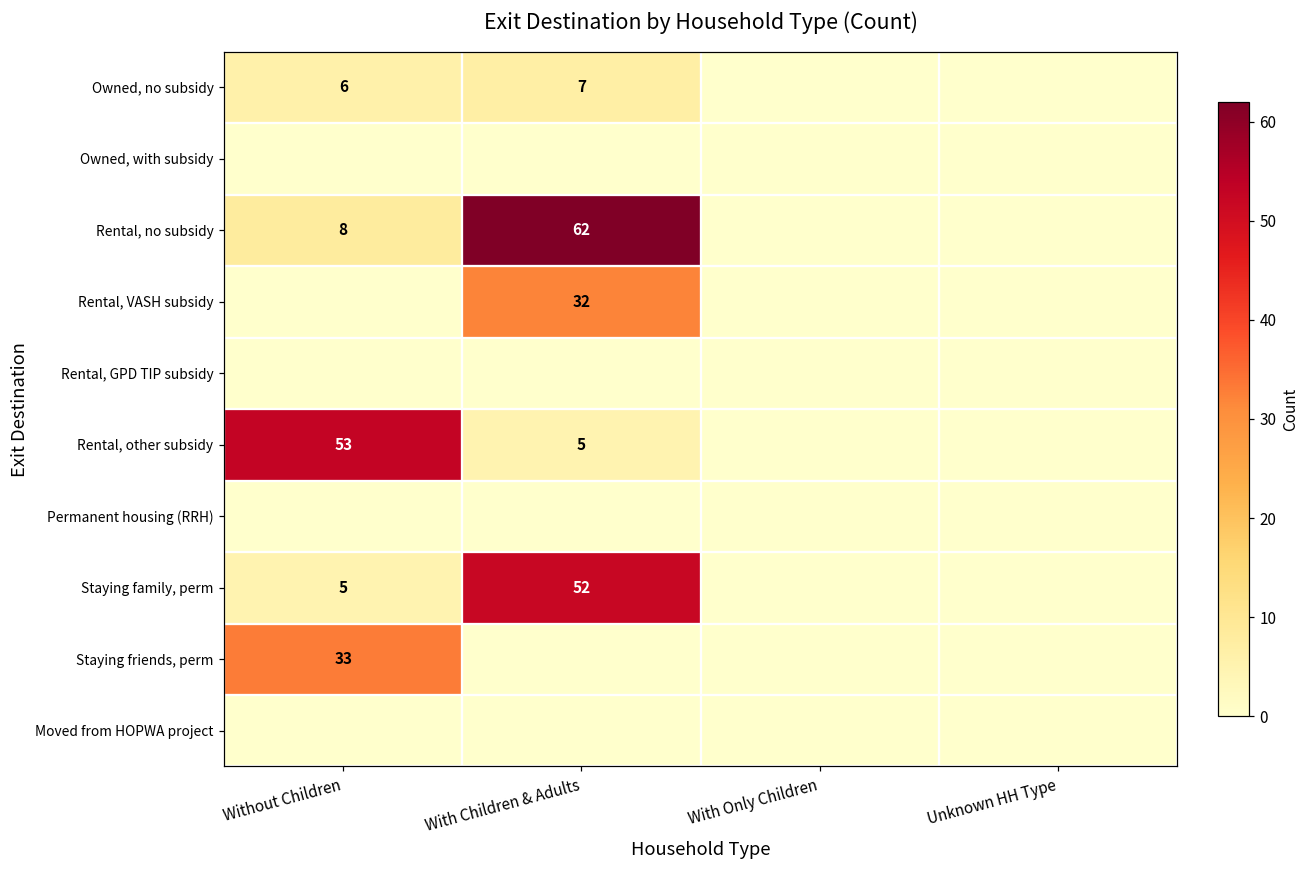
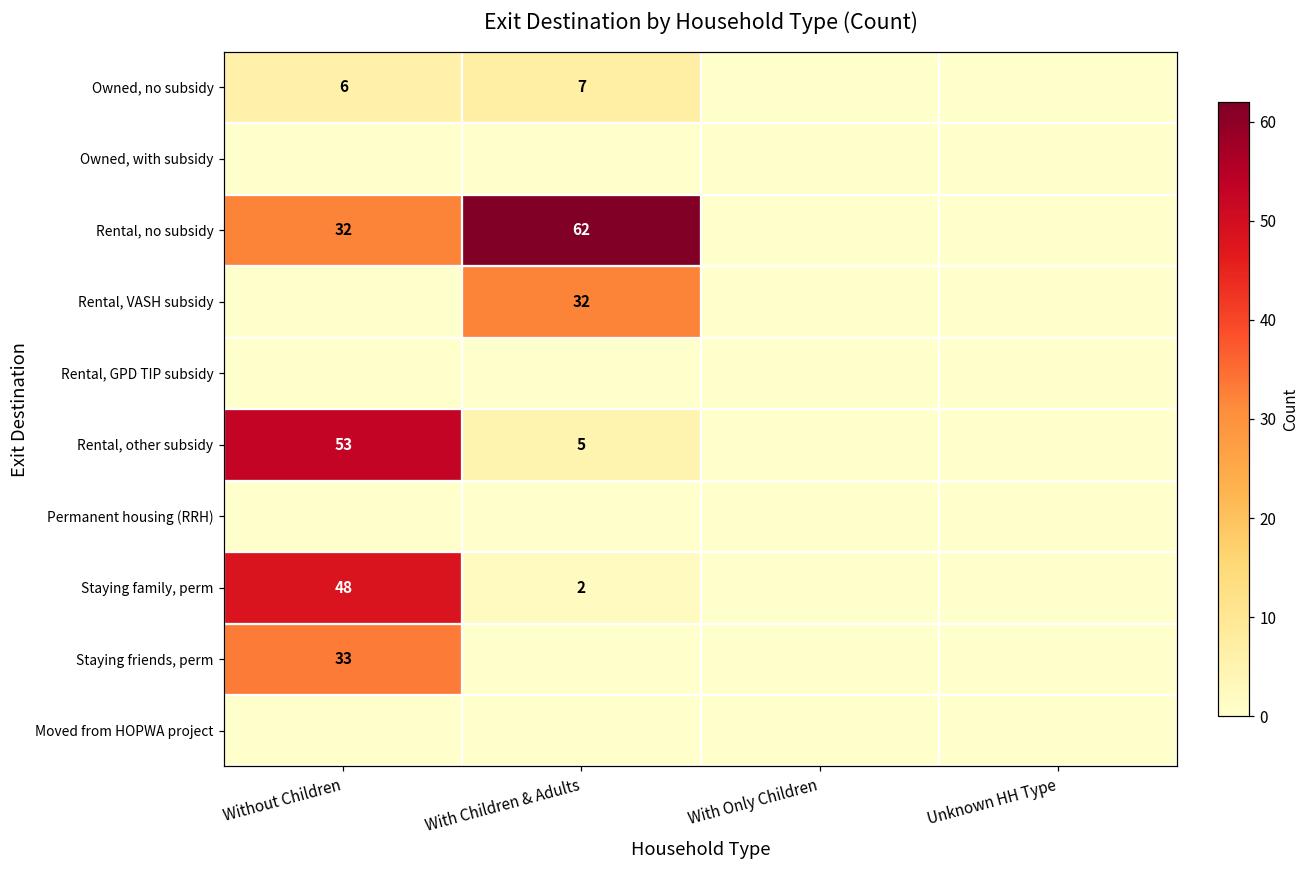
  {
    "Owned, no subsidy": {
      "Without Children": 6,
      "With Children & Adults": 7
    },
    "Rental, no subsidy": {
-     "Without Children": 8,
+     "Without Children": 32,
      "With Children & Adults": 62
    },
    "Rental, VASH subsidy": {
      "With Children & Adults": 32
    },
    "Rental, other subsidy": {
      "Without Children": 53,
      "With Children & Adults": 5
    },
    "Staying family, perm": {
-     "Without Children": 5,
-     "With Children & Adults": 52
+     "Without Children": 48,
+     "With Children & Adults": 2
    },
    "Staying friends, perm": {
      "Without Children": 33
    }
  }
